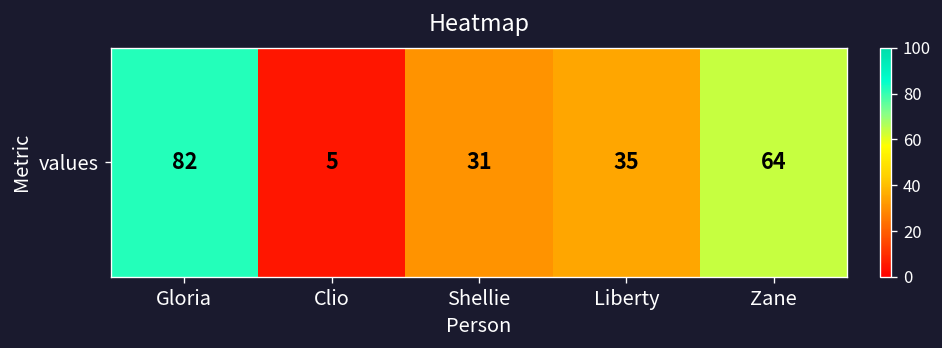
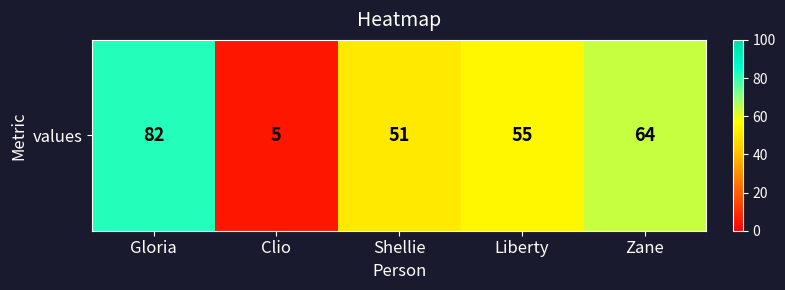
  {
    "values": {
      "Gloria": 82,
      "Clio": 5,
-     "Shellie": 31,
-     "Liberty": 35,
+     "Shellie": 51,
+     "Liberty": 55,
      "Zane": 64
    }
  }
